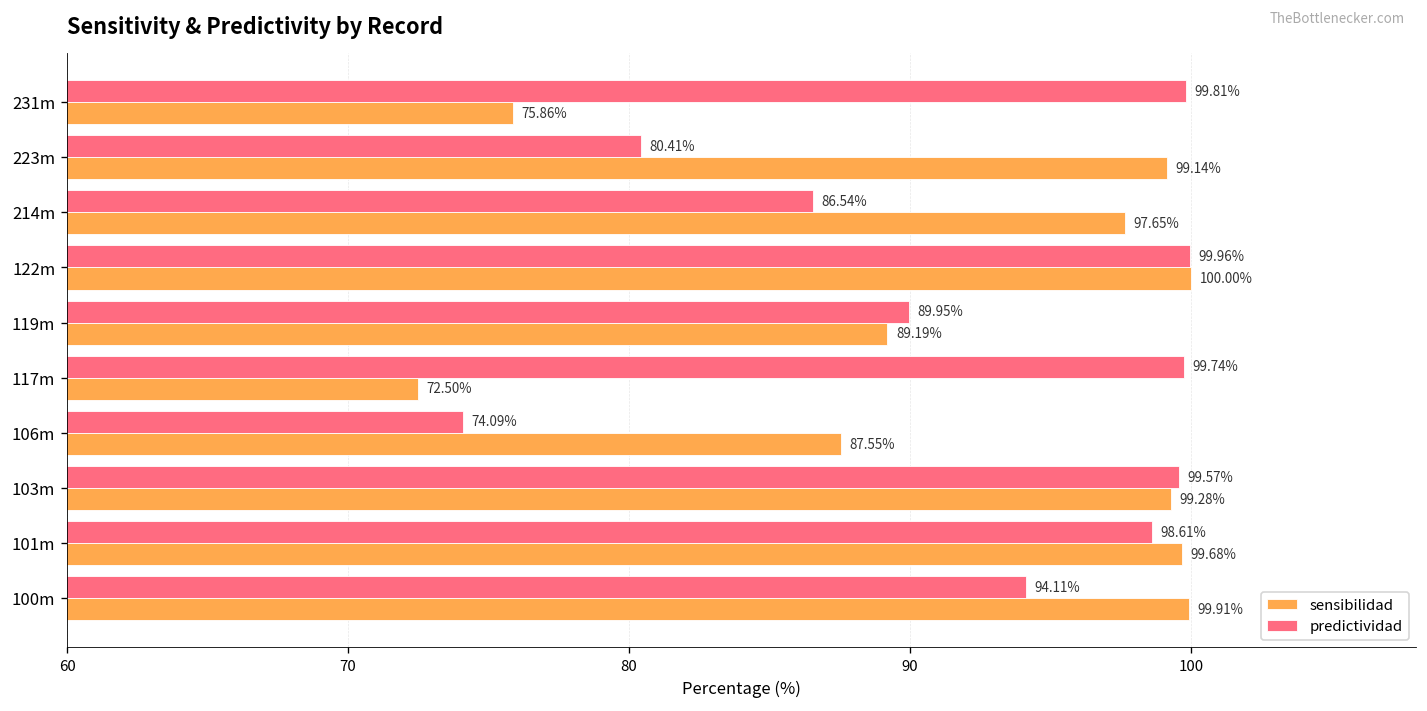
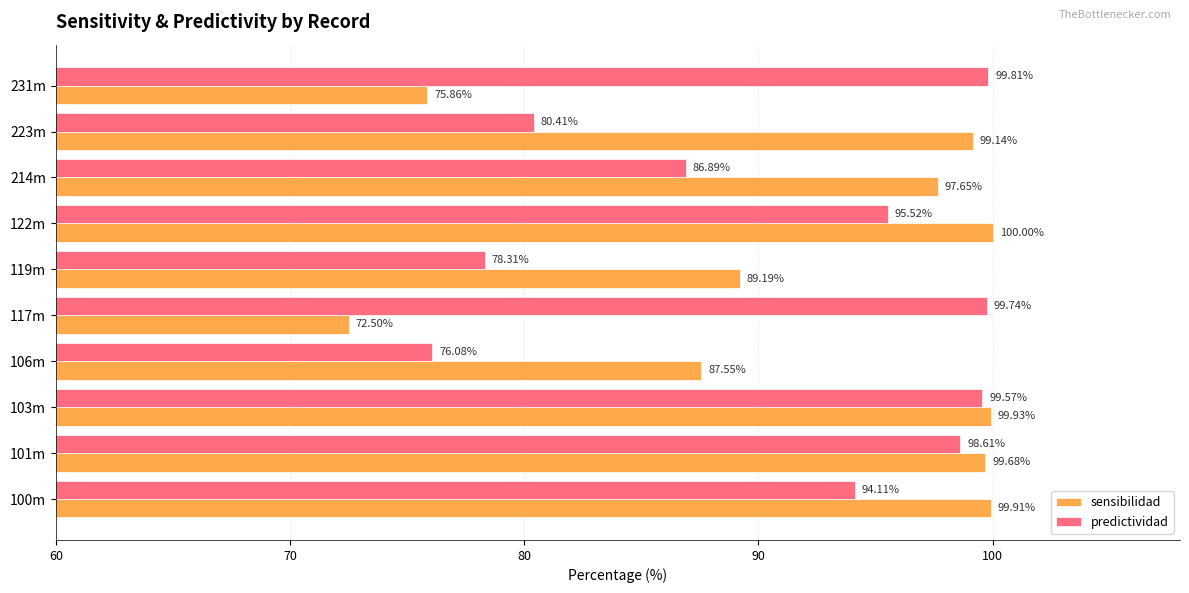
  {
    "sensibilidad": {
      "231m": "75.86%",
      "223m": "99.14%",
      "214m": "97.65%",
      "122m": "100.00%",
      "119m": "89.19%",
      "117m": "72.50%",
      "106m": "87.55%",
-     "103m": "99.28%",
+     "103m": "99.93%",
      "101m": "99.68%",
      "100m": "99.91%"
    },
    "predictividad": {
      "231m": "99.81%",
      "223m": "80.41%",
-     "214m": "86.54%",
-     "122m": "99.96%",
-     "119m": "89.95%",
+     "214m": "86.89%",
+     "122m": "95.52%",
+     "119m": "78.31%",
      "117m": "99.74%",
-     "106m": "74.09%",
+     "106m": "76.08%",
      "103m": "99.57%",
      "101m": "98.61%",
      "100m": "94.11%"
    }
  }
